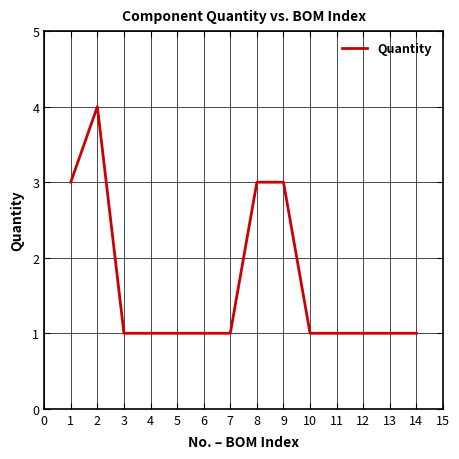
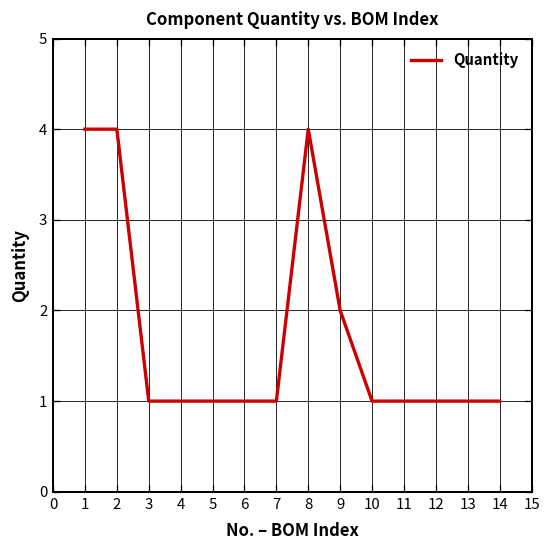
  {
-   "1": 3,
+   "1": 4,
    "2": 4,
    "3": 1,
    "4": 1,
    "5": 1,
    "6": 1,
    "7": 1,
-   "8": 3,
-   "9": 3,
+   "8": 4,
+   "9": 2,
    "10": 1,
    "11": 1,
    "12": 1,
    "13": 1,
    "14": 1
  }
